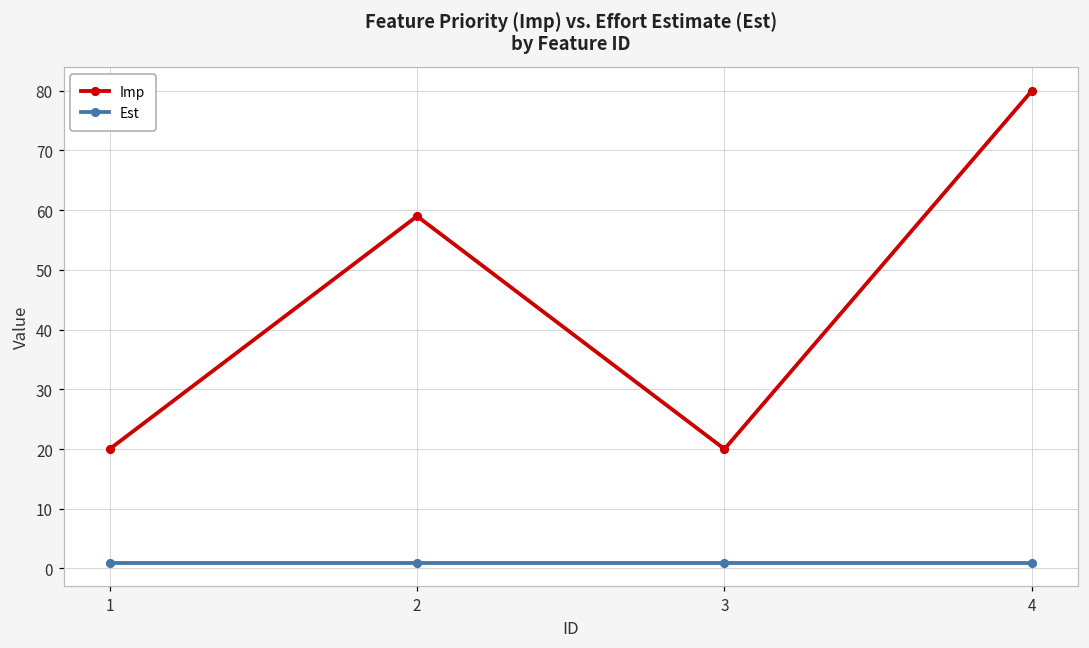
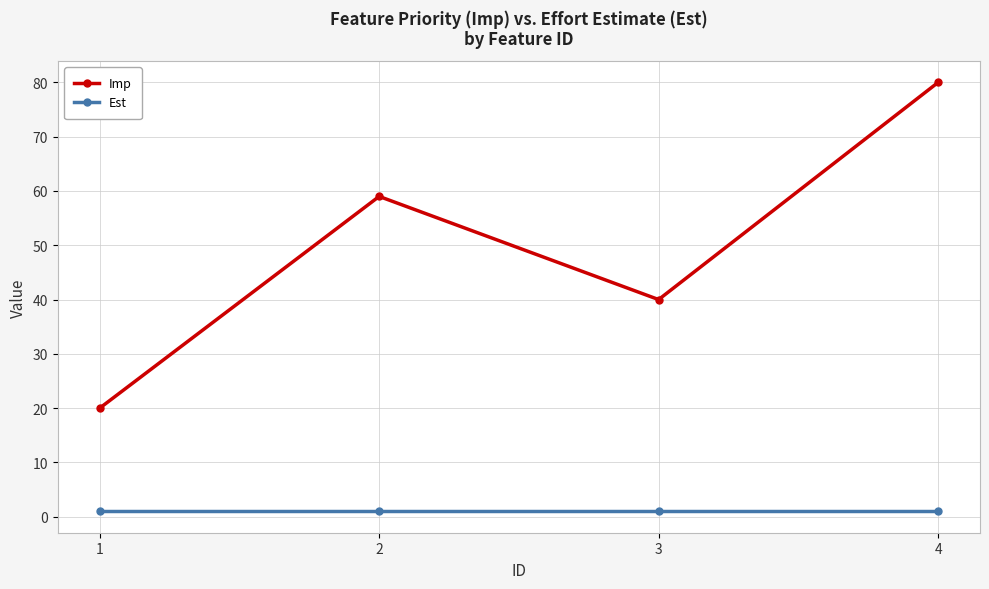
  {
    "Imp": {
      "1": 20,
      "2": 59,
-     "3": 20,
+     "3": 40,
      "4": 80
    },
    "Est": {
      "1": 1,
      "2": 1,
      "3": 1,
      "4": 1
    }
  }
